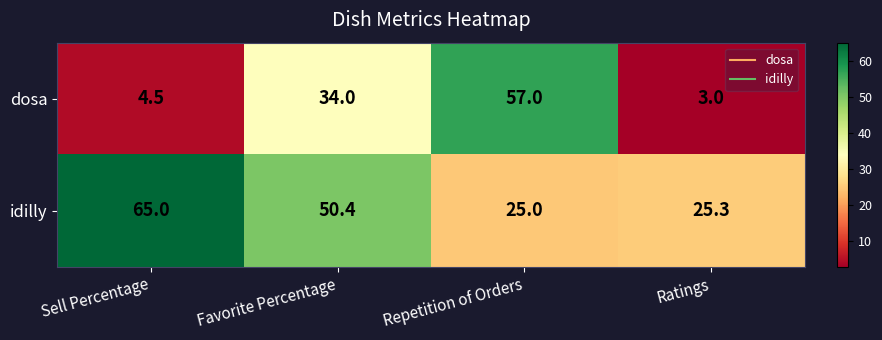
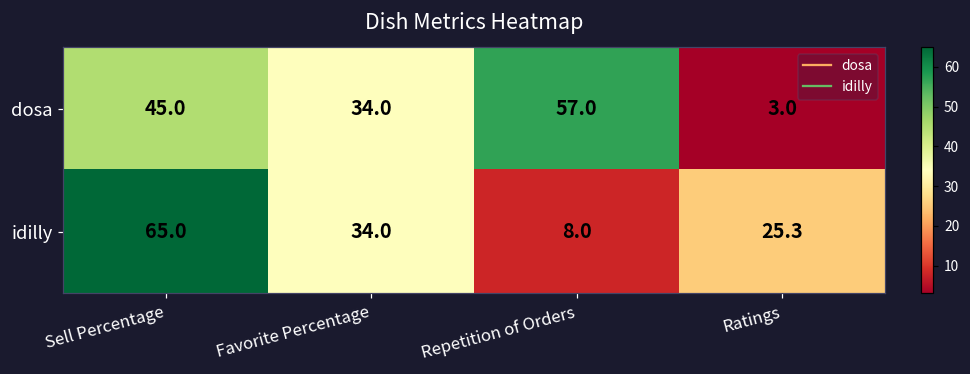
  {
    "dosa": {
-     "Sell Percentage": 4.5,
+     "Sell Percentage": 45.0,
      "Favorite Percentage": 34.0,
      "Repetition of Orders": 57.0,
      "Ratings": 3.0
    },
    "idilly": {
      "Sell Percentage": 65.0,
-     "Favorite Percentage": 50.4,
-     "Repetition of Orders": 25.0,
+     "Favorite Percentage": 34.0,
+     "Repetition of Orders": 8.0,
      "Ratings": 25.3
    }
  }
